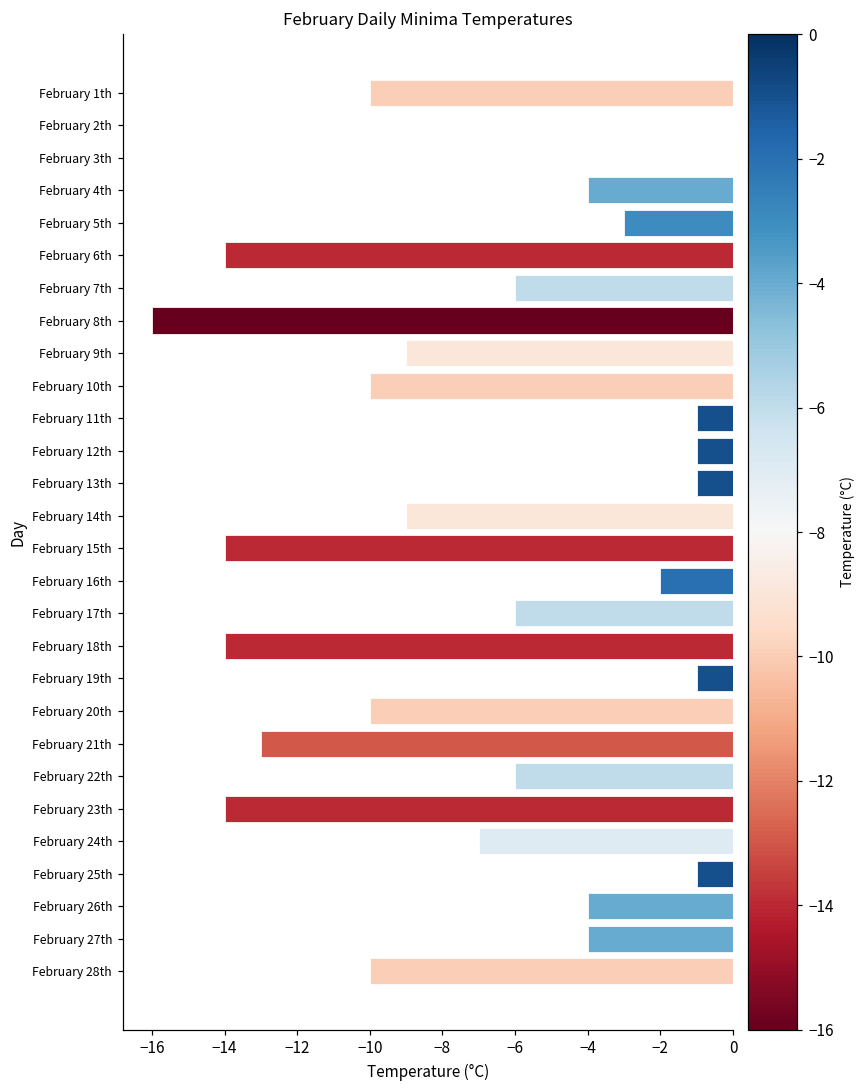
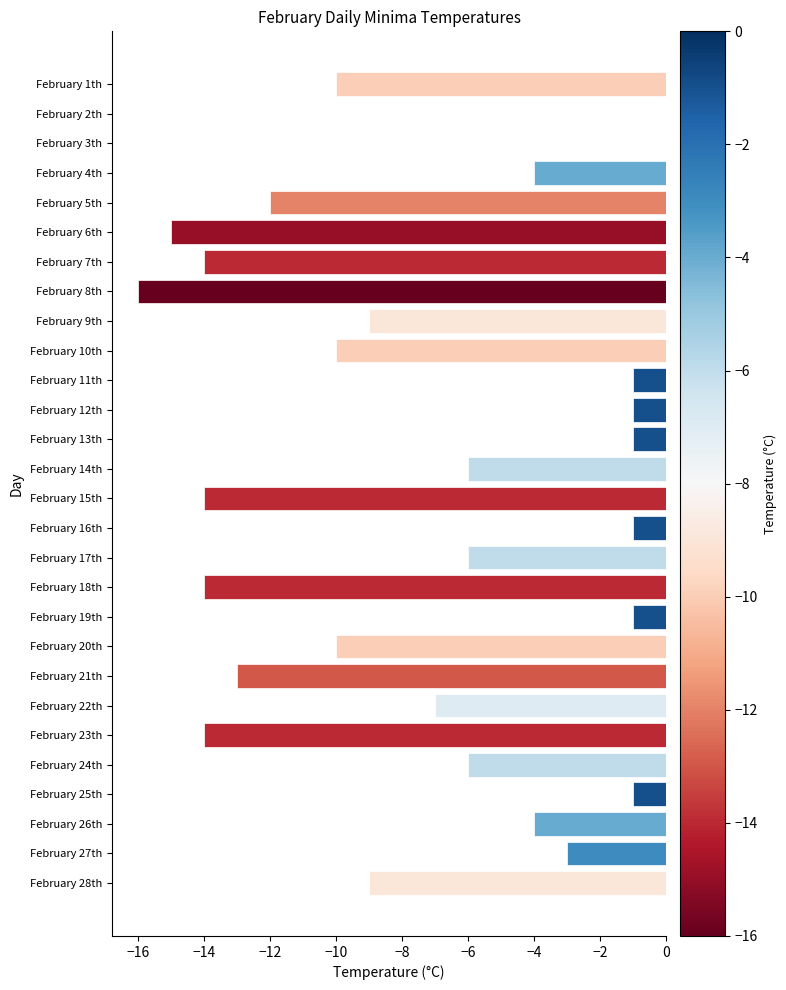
  {
    "February 1th": -10,
    "February 2th": 0,
    "February 3th": 0,
    "February 4th": -4,
-   "February 5th": -3,
-   "February 6th": -14,
-   "February 7th": -6,
+   "February 5th": -12,
+   "February 6th": -15,
+   "February 7th": -14,
    "February 8th": -16,
    "February 9th": -9,
    "February 10th": -10,
    "February 11th": -1,
    "February 12th": -1,
    "February 13th": -1,
-   "February 14th": -9,
+   "February 14th": -6,
    "February 15th": -14,
-   "February 16th": -2,
+   "February 16th": -1,
    "February 17th": -6,
    "February 18th": -14,
    "February 19th": -1,
    "February 20th": -10,
    "February 21th": -13,
-   "February 22th": -6,
+   "February 22th": -7,
    "February 23th": -14,
-   "February 24th": -7,
+   "February 24th": -6,
    "February 25th": -1,
    "February 26th": -4,
-   "February 27th": -4,
-   "February 28th": -10
+   "February 27th": -3,
+   "February 28th": -9
  }
